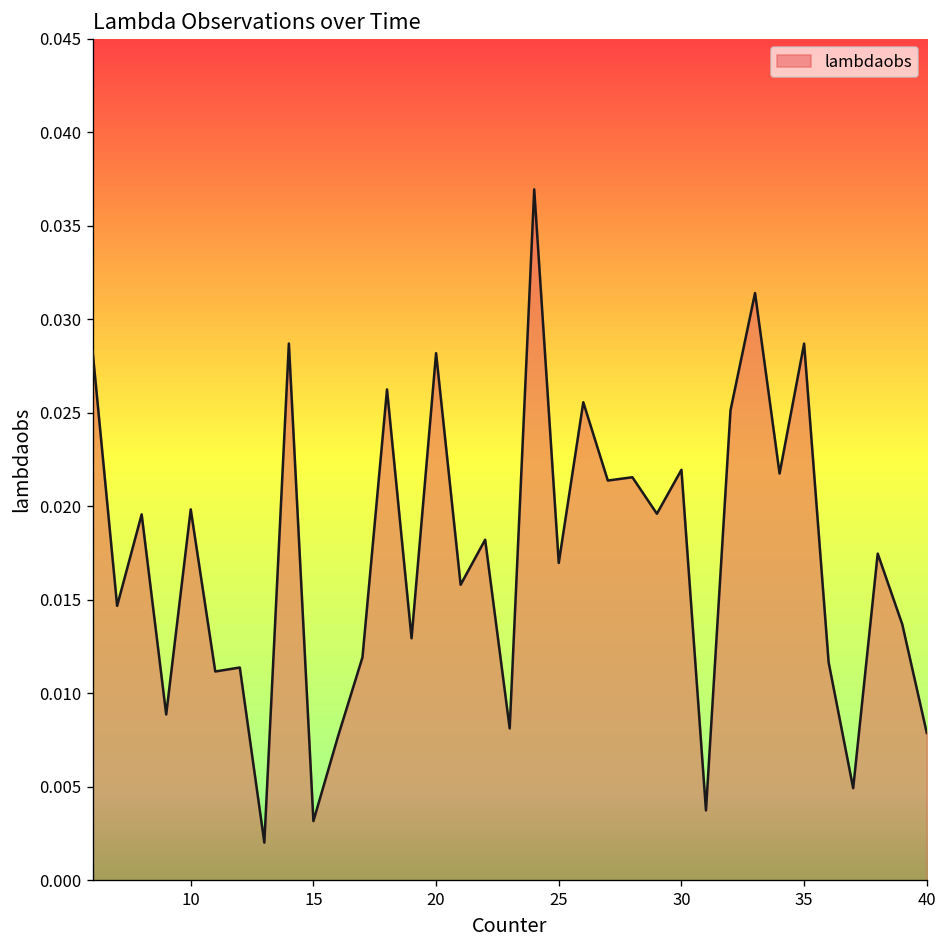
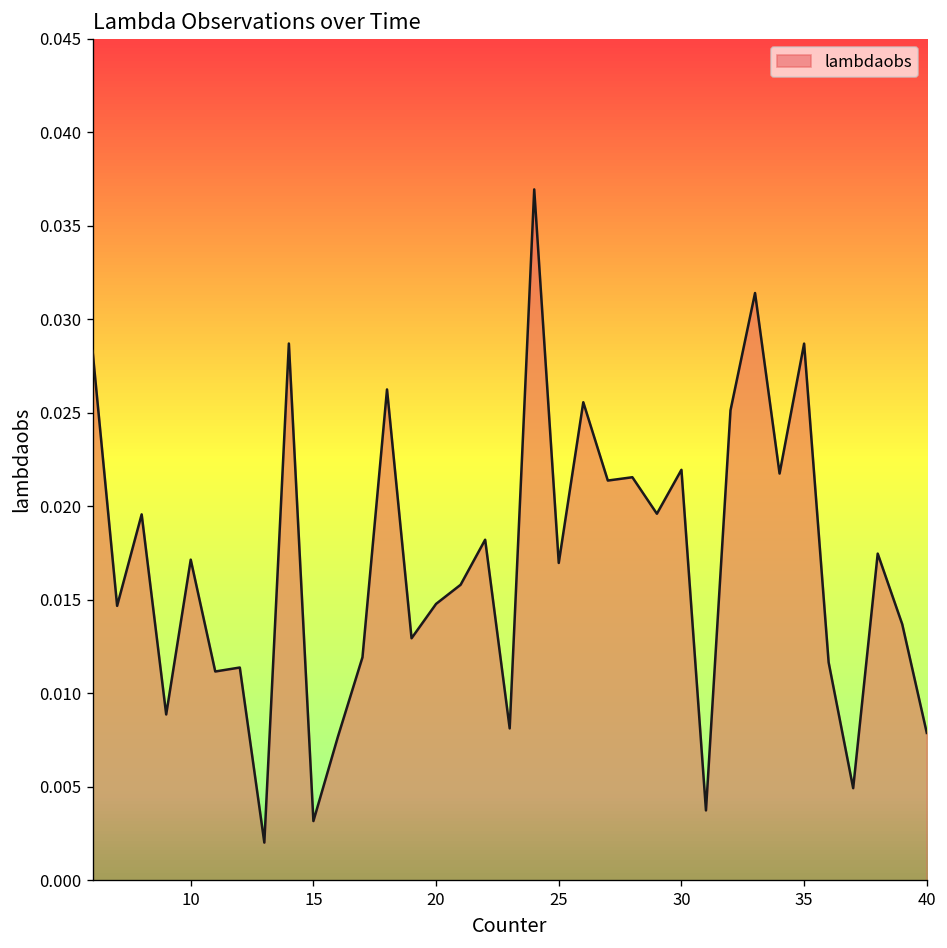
  {
-   "10": 0.0198,
+   "10": 0.0172,
    "15": 0.0032,
-   "20": 0.0282,
+   "20": 0.0148,
    "25": 0.0170,
    "30": 0.0220,
    "35": 0.0287,
    "40": 0.0079
  }
